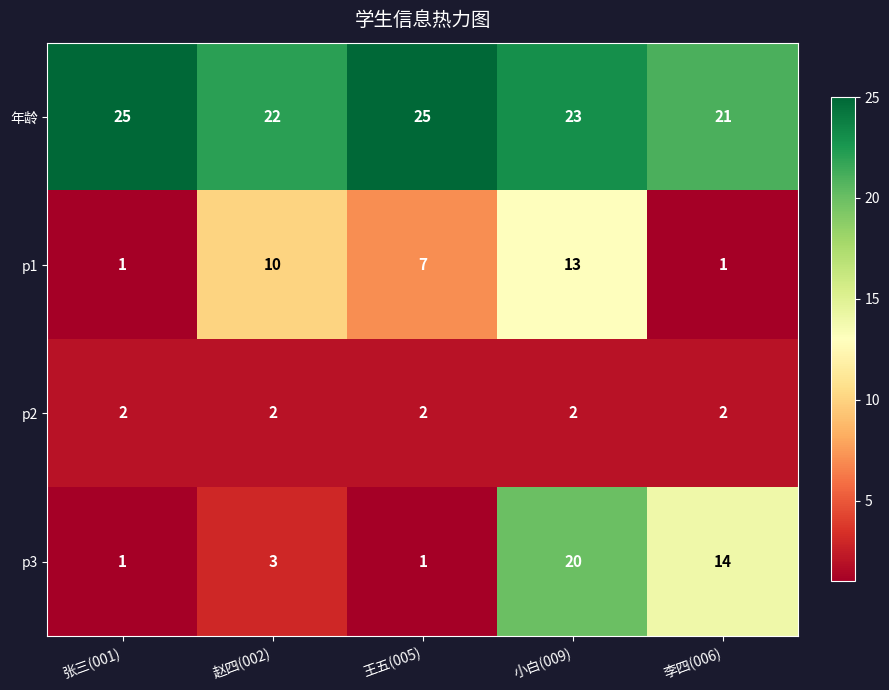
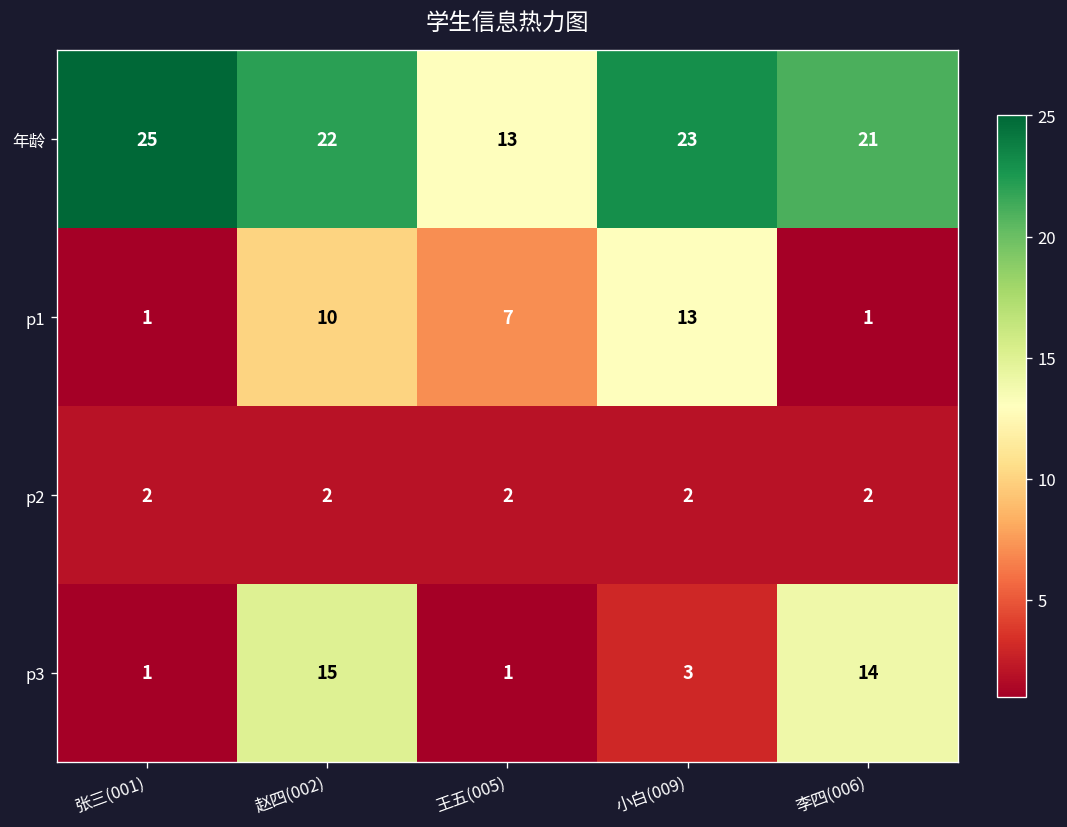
  {
    "年龄": {
      "赵四(002)": 22,
-     "王五(005)": 25,
+     "王五(005)": 13,
      "小白(009)": 23,
      "李四(006)": 21
    },
    "p1": {
      "张三(001)": 1,
      "赵四(002)": 10,
      "王五(005)": 7,
      "小白(009)": 13,
      "李四(006)": 1
    },
    "p2": {
      "张三(001)": 2,
      "赵四(002)": 2,
      "王五(005)": 2,
      "小白(009)": 2,
      "李四(006)": 2
    },
    "p3": {
      "张三(001)": 1,
-     "赵四(002)": 3,
+     "赵四(002)": 15,
      "王五(005)": 1,
-     "小白(009)": 20,
+     "小白(009)": 3,
      "李四(006)": 14
    }
  }
